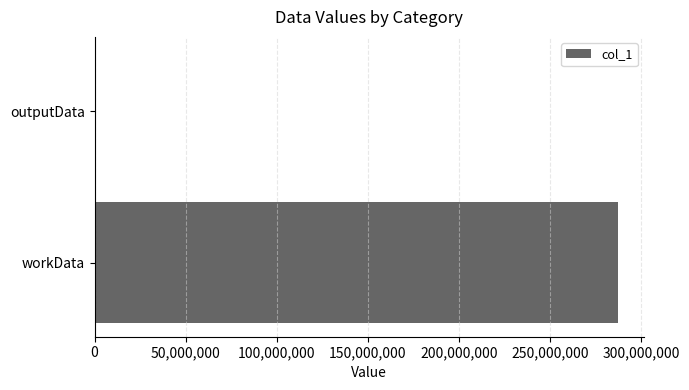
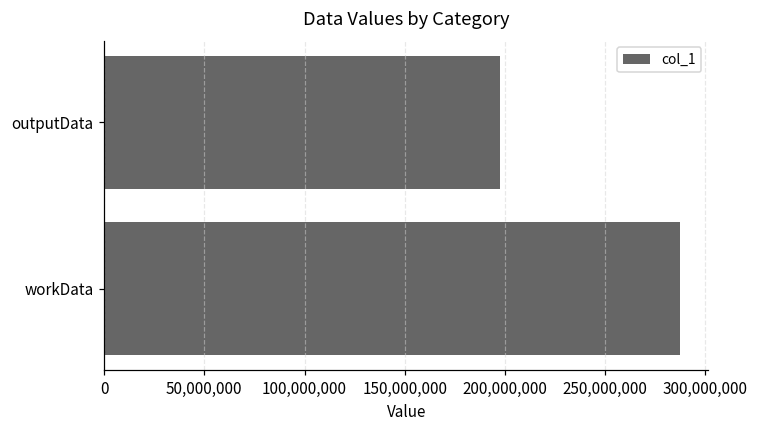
  {
-   "outputData": "0",
+   "outputData": "197,000,000",
    "workData": "287,000,000"
  }
